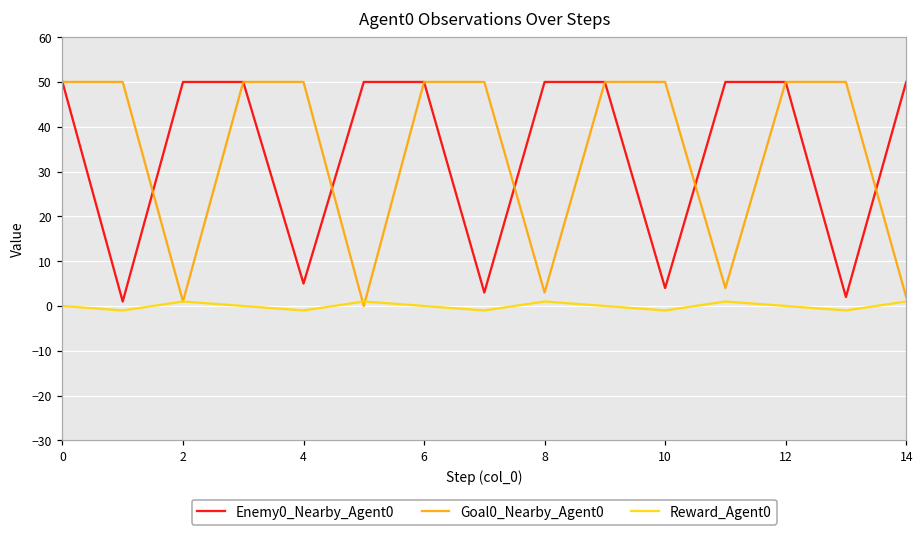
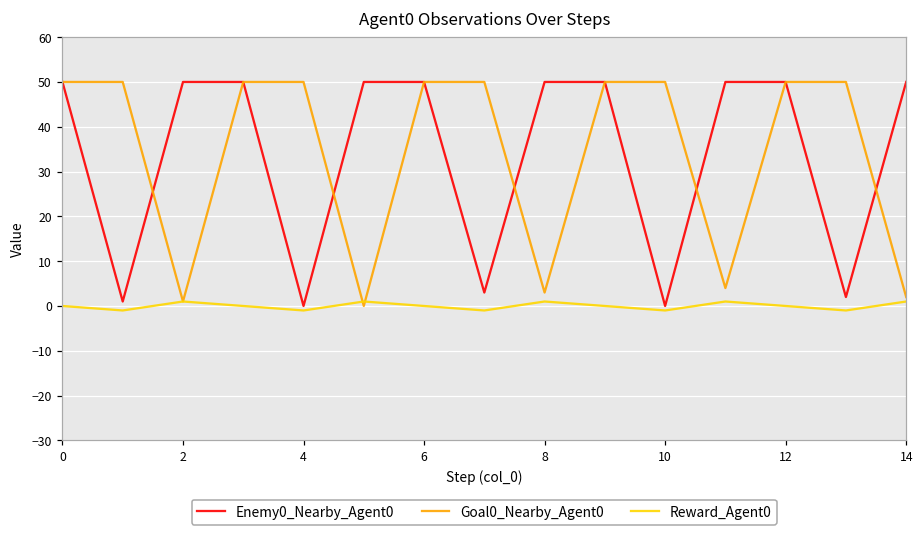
  {
    "Enemy0_Nearby_Agent0": {
      "2": 50,
-     "4": 5,
+     "4": 0,
      "8": 50,
-     "10": 4,
+     "10": 0,
      "14": 50
    }
  }
